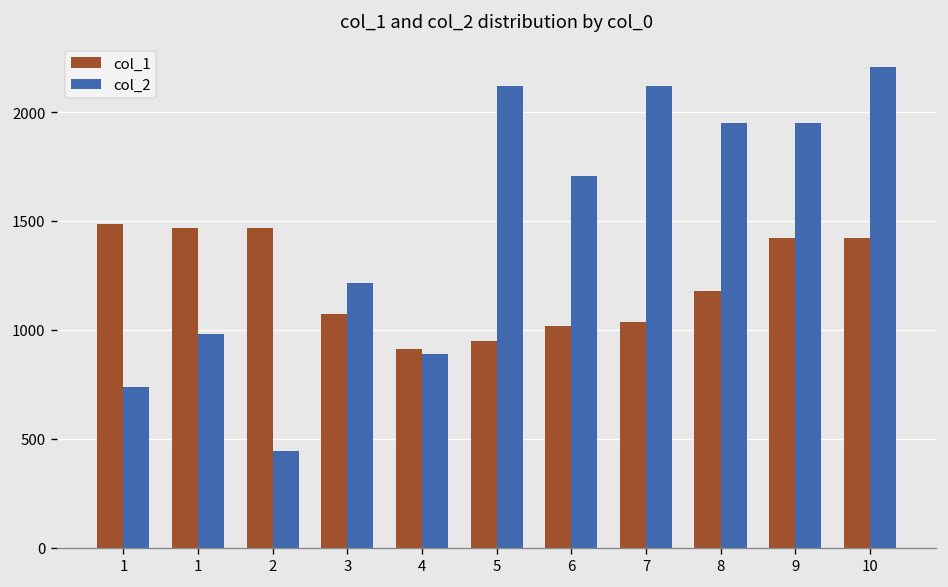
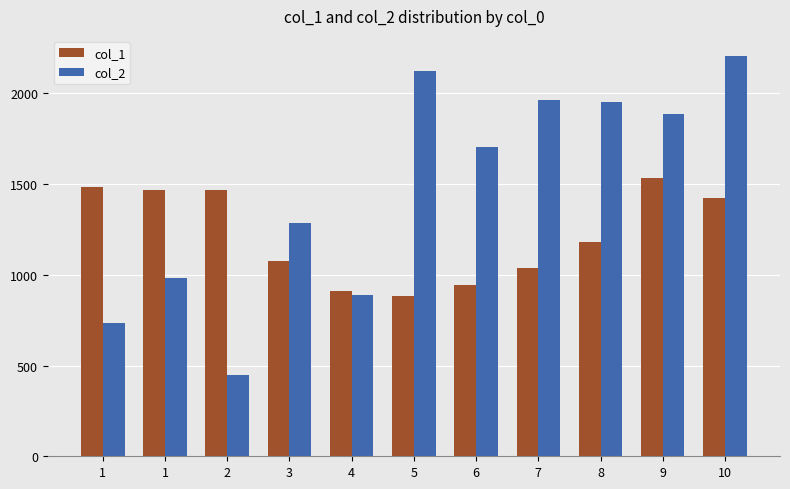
  {
    "col_1": {
      "2": 1470,
      "3": 1070,
      "4": 910,
-     "5": 950,
-     "6": 1020,
+     "5": 880,
+     "6": 940,
      "7": 1030,
      "8": 1180,
-     "9": 1420,
+     "9": 1530,
      "10": 1420
    },
    "col_2": {
      "2": 450,
-     "3": 1220,
+     "3": 1280,
      "4": 890,
      "5": 2120,
      "6": 1710,
-     "7": 2120,
+     "7": 1960,
      "8": 1950,
-     "9": 1950,
+     "9": 1890,
      "10": 2210
    }
  }
